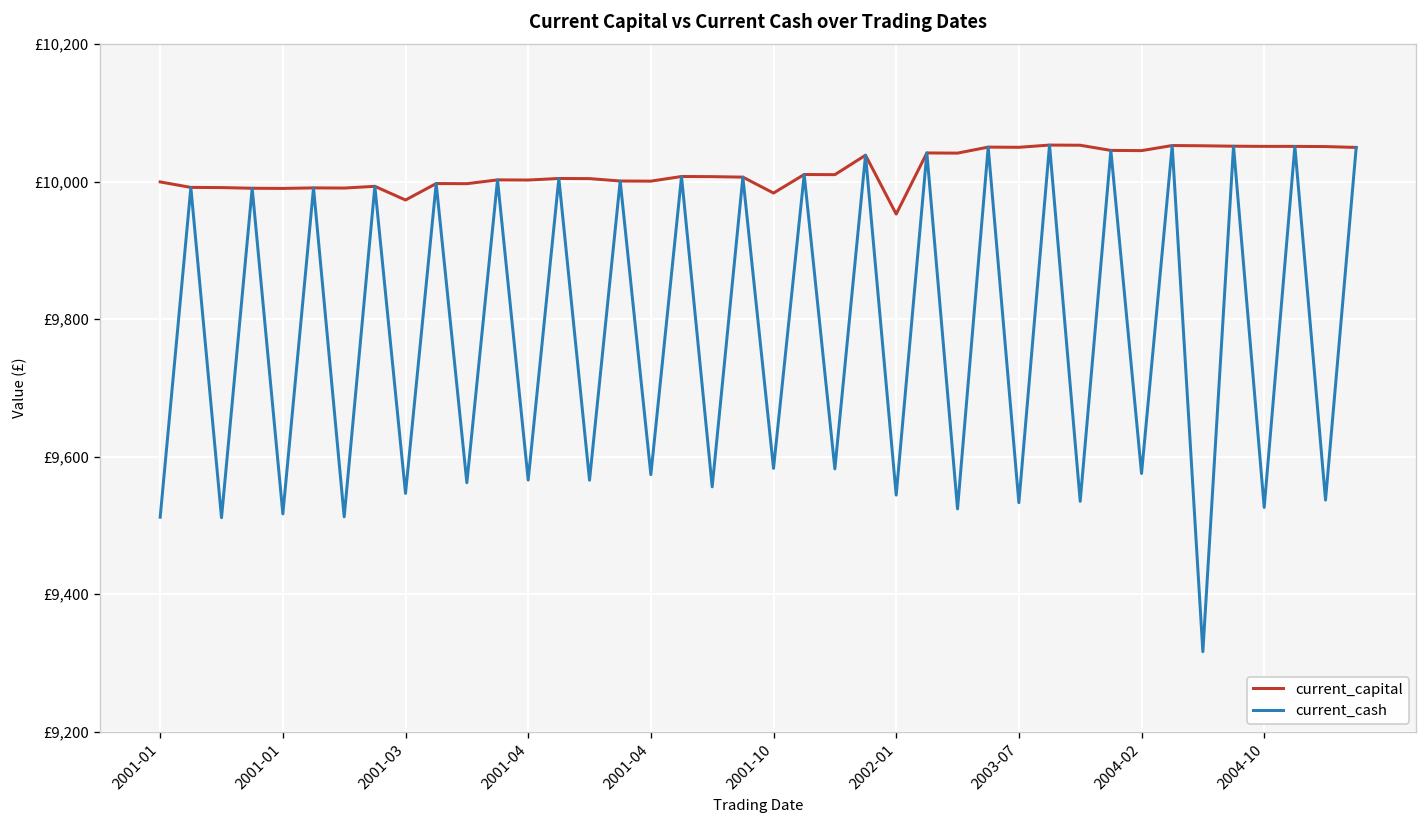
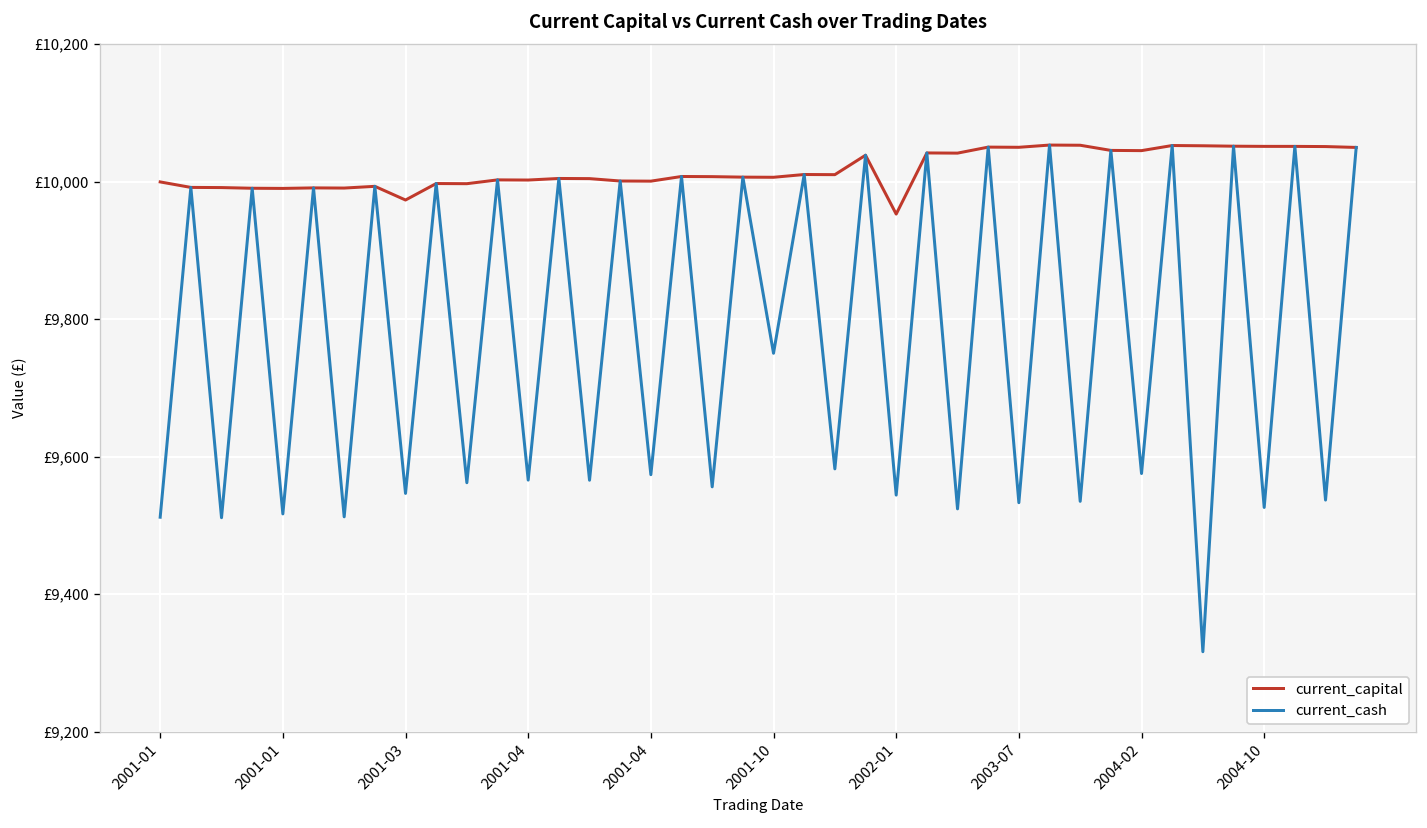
  {
    "current_capital": {
      "2001-03": "£9,970",
-     "2001-10": "£9,980",
+     "2001-10": "£10,010",
      "2002-01": "£9,950",
      "2003-07": "£10,050",
      "2004-02": "£10,050",
      "2004-10": "£10,050"
    },
    "current_cash": {
      "2001-03": "£9,550",
-     "2001-10": "£9,580",
+     "2001-10": "£9,750",
      "2002-01": "£9,540",
      "2003-07": "£9,530",
      "2004-02": "£9,580",
      "2004-10": "£9,530"
    }
  }
